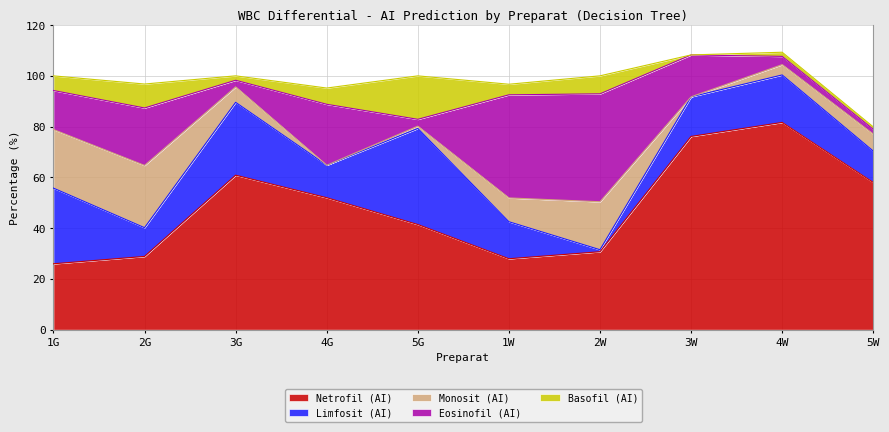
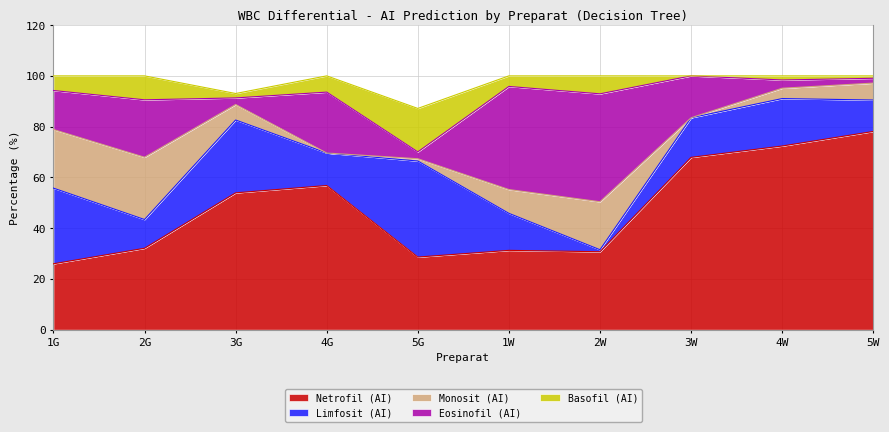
  {
    "Netrofil (AI)": {
      "1G": 26,
-     "2G": 29,
-     "3G": 61,
-     "4G": 52,
-     "5G": 41,
-     "1W": 28,
-     "3W": 76,
-     "4W": 82,
-     "5W": 58
+     "2G": 32,
+     "3G": 54,
+     "4G": 57,
+     "5G": 29,
+     "1W": 31,
+     "3W": 68,
+     "4W": 72,
+     "5W": 78
    },
    "Limfosit (AI)": {
      "1G": 30,
      "2G": 11,
      "3G": 29,
      "1W": 15,
      "4W": 19,
      "5W": 12
    },
    "Monosit (AI)": {
      "1G": 23,
      "2G": 25,
      "3G": 6,
      "1W": 9,
      "2W": 19,
      "4W": 4,
      "5W": 7
    },
    "Eosinofil (AI)": {
      "1G": 15,
      "2G": 23,
      "3G": 3,
      "4G": 24,
      "5G": 3,
      "1W": 41,
      "2W": 43,
      "4W": 3
    },
    "Basofil (AI)": {
      "1G": 6,
      "2G": 9,
      "3G": 2,
      "4G": 6,
      "5G": 17,
      "1W": 4,
      "2W": 7,
      "4W": 2
    }
  }
